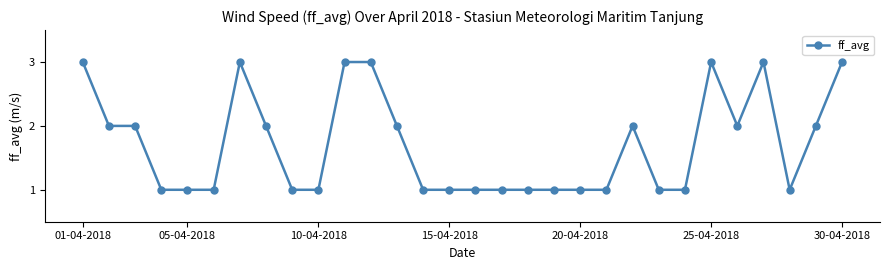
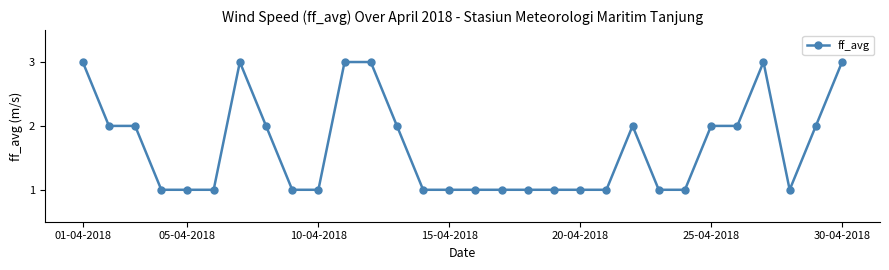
  {
    "01-04-2018": 3,
    "05-04-2018": 1,
    "10-04-2018": 1,
    "15-04-2018": 1,
    "20-04-2018": 1,
-   "25-04-2018": 3,
+   "25-04-2018": 2,
    "30-04-2018": 3
  }
